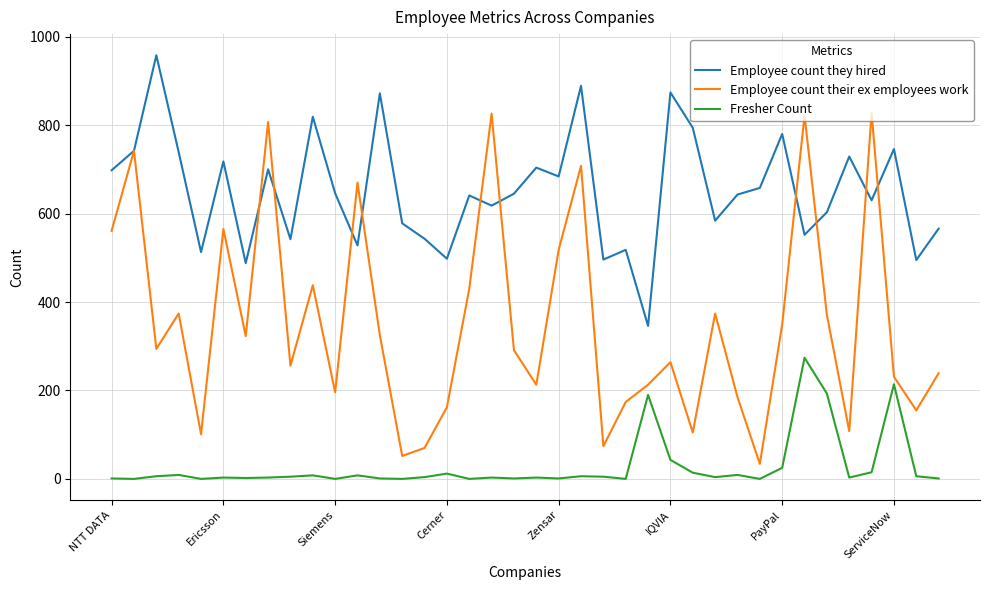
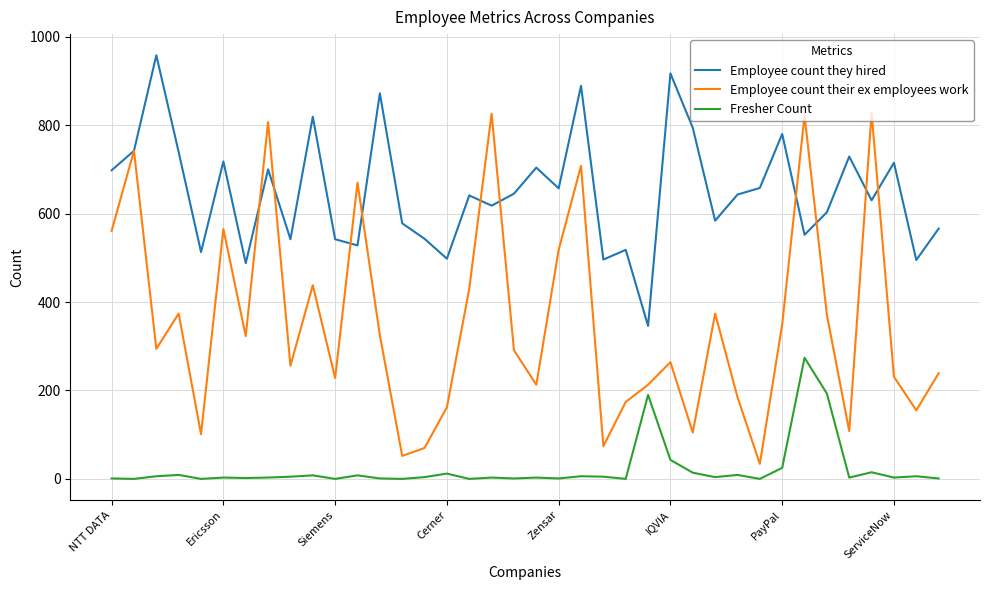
  {
    "Employee count they hired": {
      "NTT DATA": 700,
      "Ericsson": 720,
-     "Siemens": 650,
+     "Siemens": 540,
      "Cerner": 500,
-     "Zensar": 680,
-     "IQVIA": 870,
+     "Zensar": 660,
+     "IQVIA": 920,
      "PayPal": 780,
-     "ServiceNow": 750
+     "ServiceNow": 720
    },
    "Employee count their ex employees work": {
      "NTT DATA": 560,
      "Ericsson": 570,
-     "Siemens": 200,
+     "Siemens": 230,
      "Cerner": 160,
      "Zensar": 520,
      "IQVIA": 260,
      "PayPal": 350,
      "ServiceNow": 230
    },
    "Fresher Count": {
      "NTT DATA": 0,
      "Ericsson": 0,
      "Siemens": 0,
      "Cerner": 10,
      "Zensar": 0,
      "IQVIA": 40,
      "PayPal": 30,
-     "ServiceNow": 210
+     "ServiceNow": 0
    }
  }
